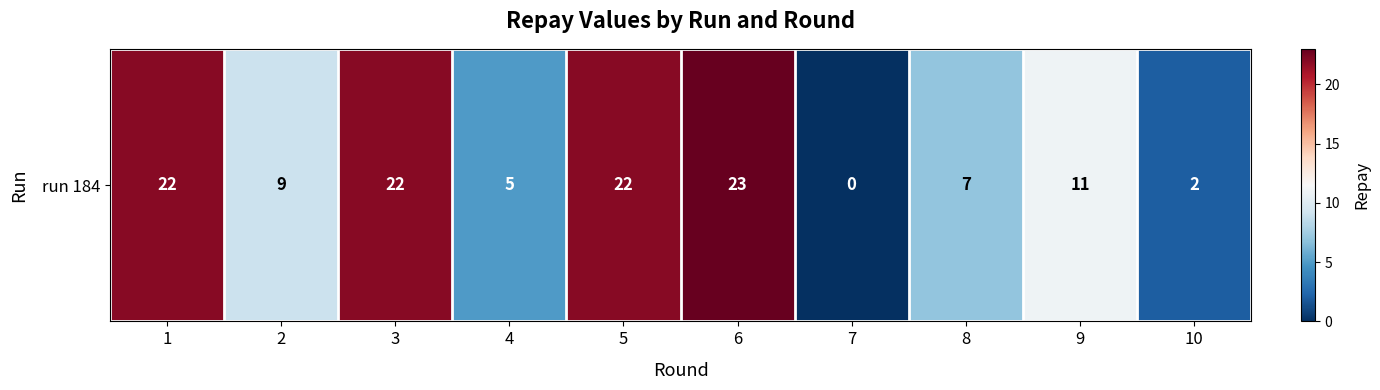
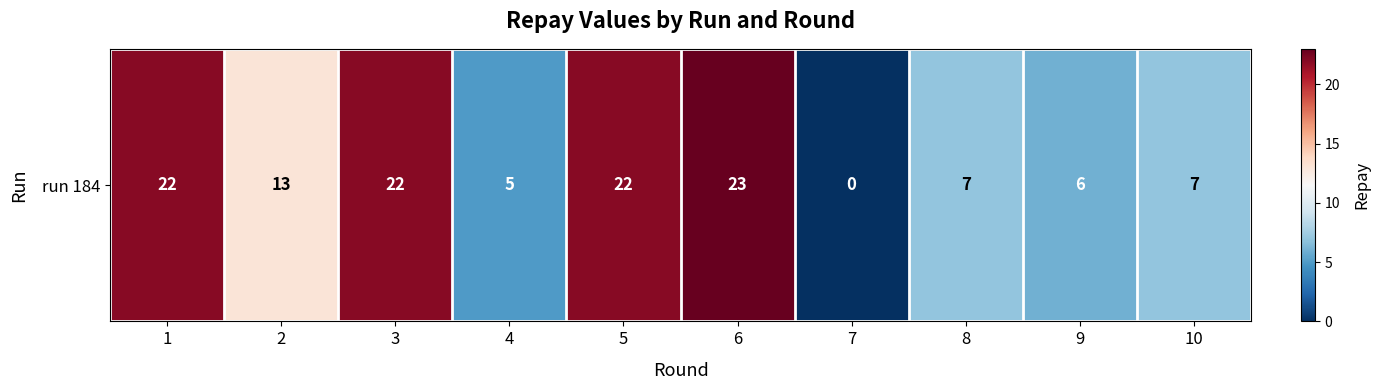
  {
    "run 184": {
      "1": 22,
-     "2": 9,
+     "2": 13,
      "3": 22,
      "4": 5,
      "5": 22,
      "6": 23,
      "7": 0,
      "8": 7,
-     "9": 11,
-     "10": 2
+     "9": 6,
+     "10": 7
    }
  }
